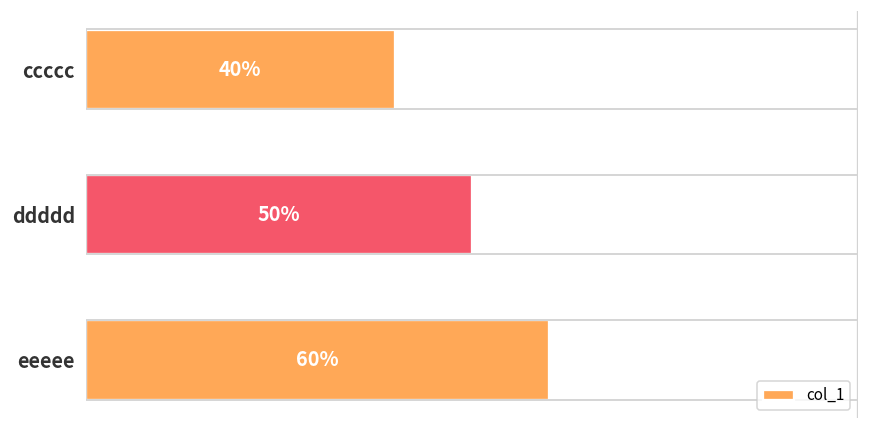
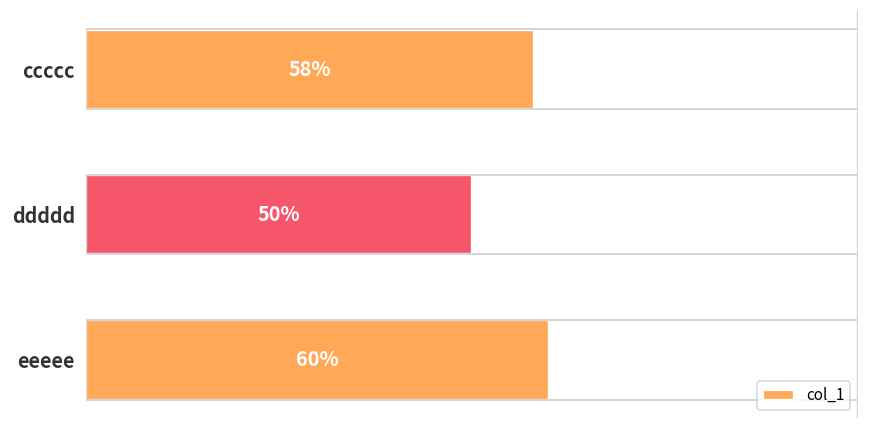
  {
-   "ccccc": "40%",
+   "ccccc": "58%",
    "ddddd": "50%",
    "eeeee": "60%"
  }
